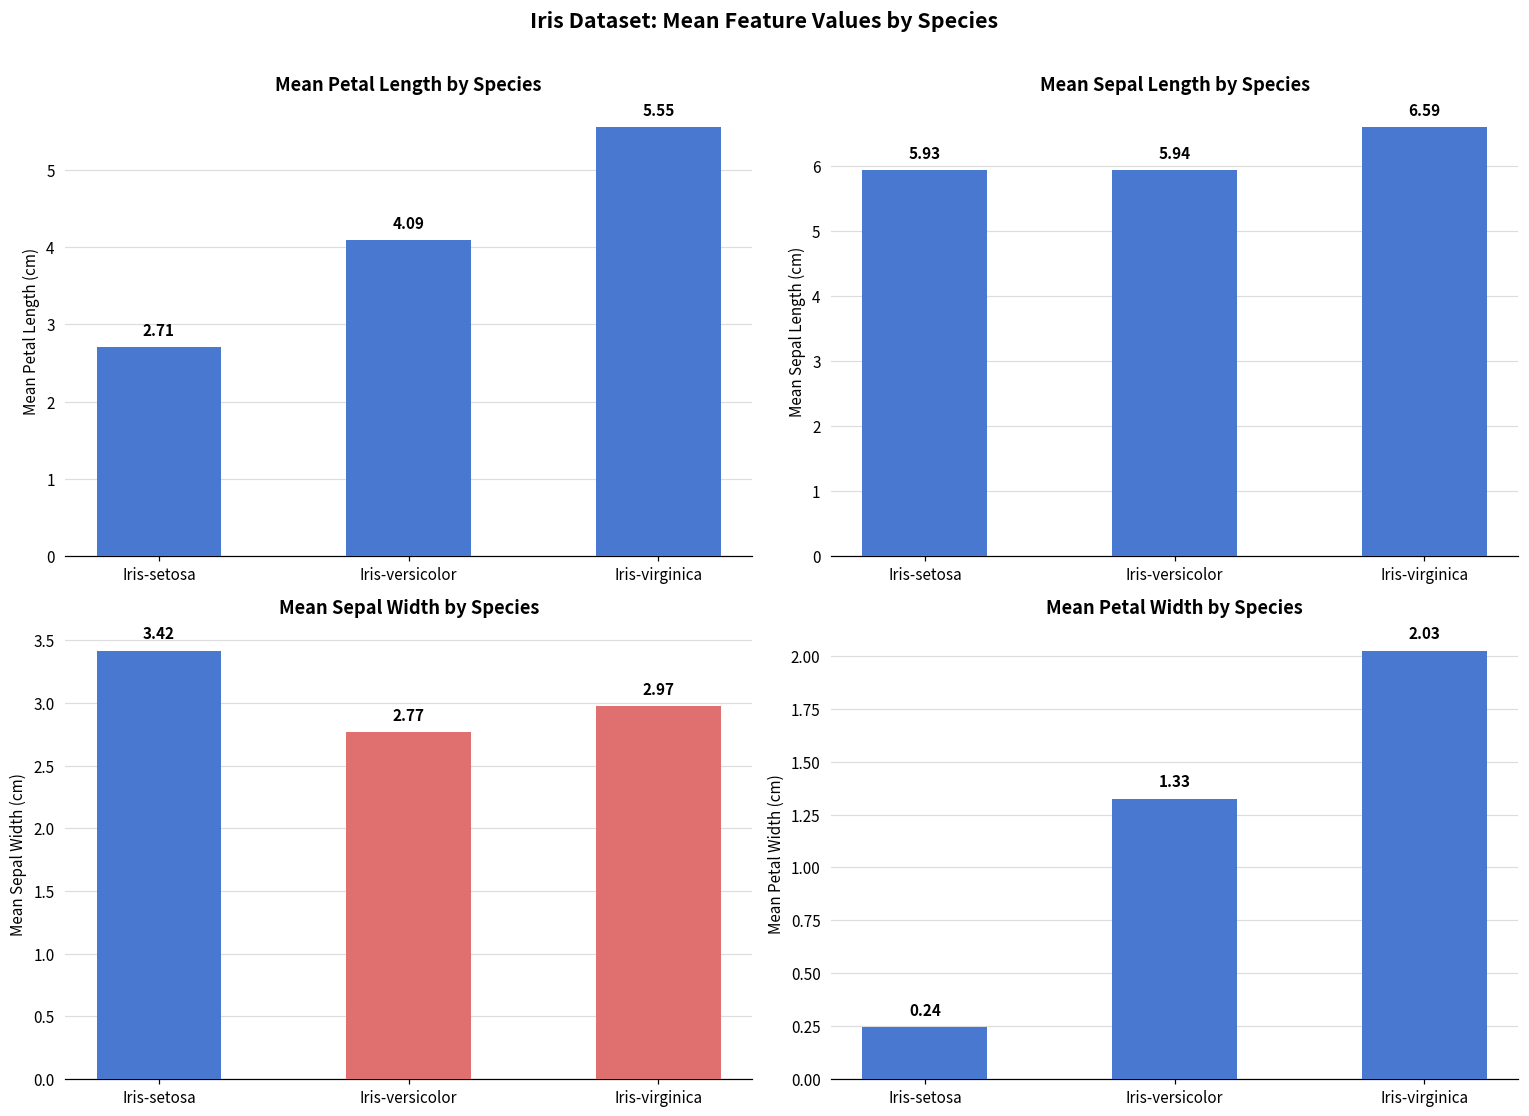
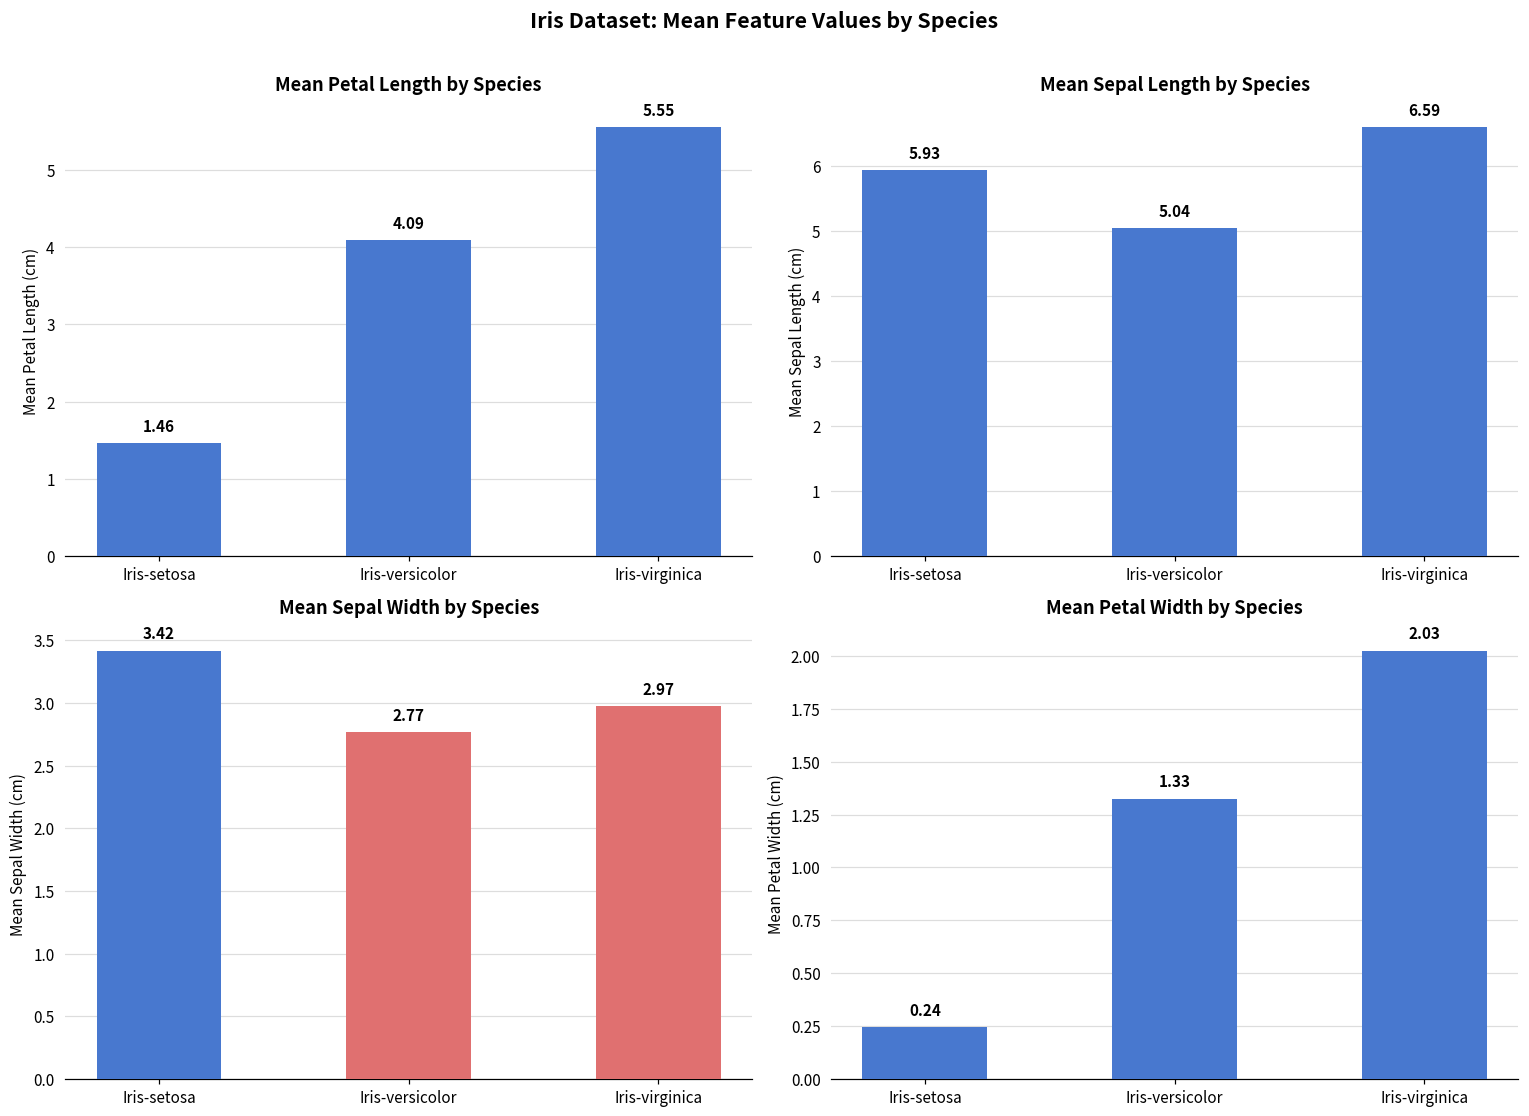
  {
    "Mean Petal Length by Species": {
-     "Iris-setosa": 2.71,
+     "Iris-setosa": 1.46,
      "Iris-versicolor": 4.09,
      "Iris-virginica": 5.55
    },
    "Mean Sepal Length by Species": {
      "Iris-setosa": 5.93,
-     "Iris-versicolor": 5.94,
+     "Iris-versicolor": 5.04,
      "Iris-virginica": 6.59
    },
    "Mean Sepal Width by Species": {
      "Iris-setosa": 3.42,
      "Iris-versicolor": 2.77,
      "Iris-virginica": 2.97
    },
    "Mean Petal Width by Species": {
      "Iris-setosa": 0.24,
      "Iris-versicolor": 1.33,
      "Iris-virginica": 2.03
    }
  }
